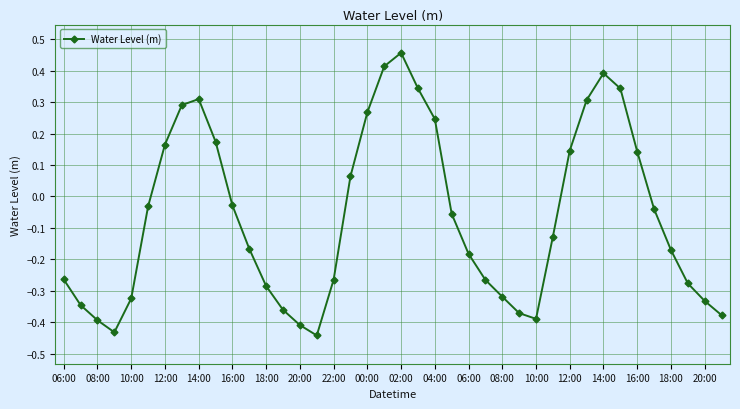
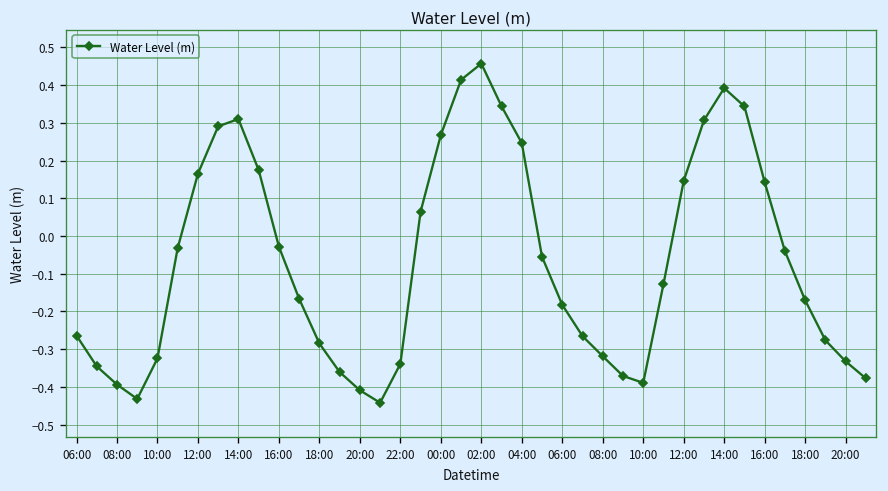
  {
-   "22:00": -0.26,
+   "22:00": -0.34,
    "00:00": 0.27,
    "02:00": 0.46,
    "04:00": 0.25
  }
